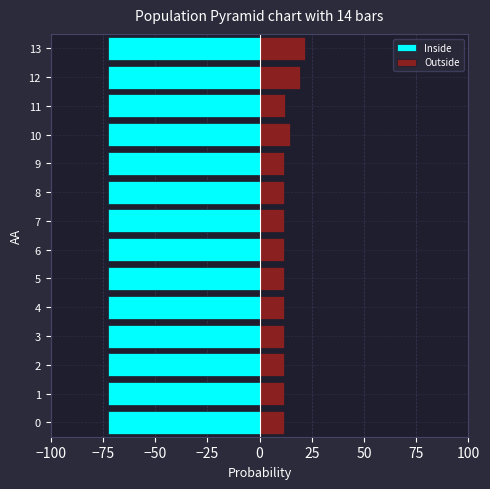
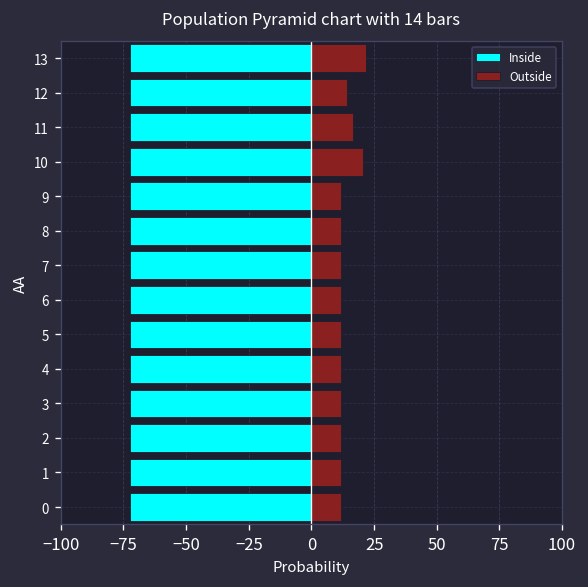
  {
    "Inside": {
      "13": -73,
      "12": -73,
      "11": -73,
      "10": -73,
      "9": -73,
      "8": -73,
      "7": -73,
      "6": -73,
      "5": -73,
      "4": -73,
      "3": -73,
      "2": -73,
      "1": -73,
      "0": -73
    },
    "Outside": {
      "13": 22,
-     "12": 19,
-     "11": 12,
-     "10": 14,
+     "12": 14,
+     "11": 17,
+     "10": 21,
      "9": 12,
      "8": 12,
      "7": 12,
      "6": 12,
      "5": 12,
      "4": 12,
      "3": 12,
      "2": 12,
      "1": 12,
      "0": 12
    }
  }
